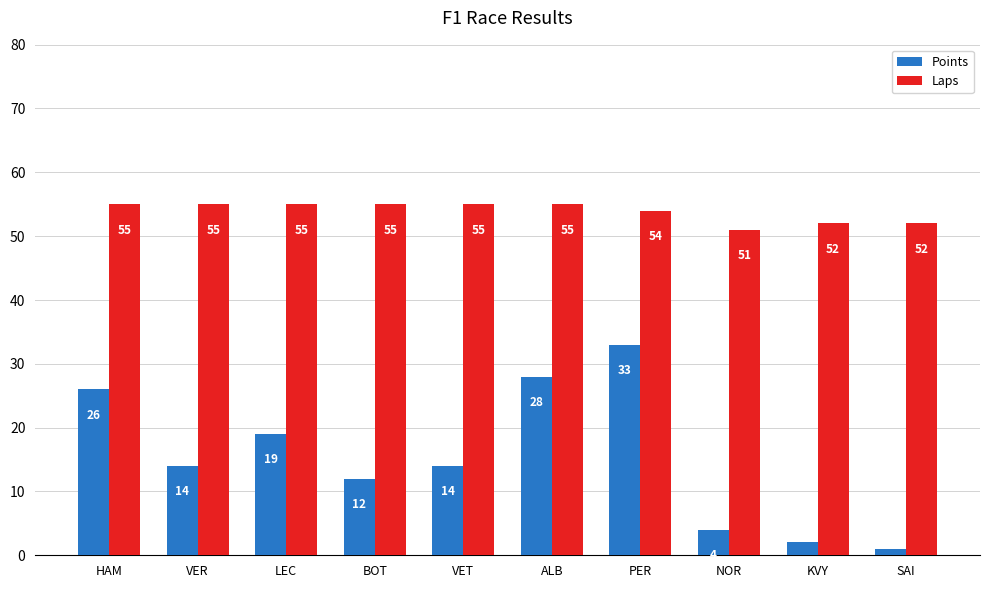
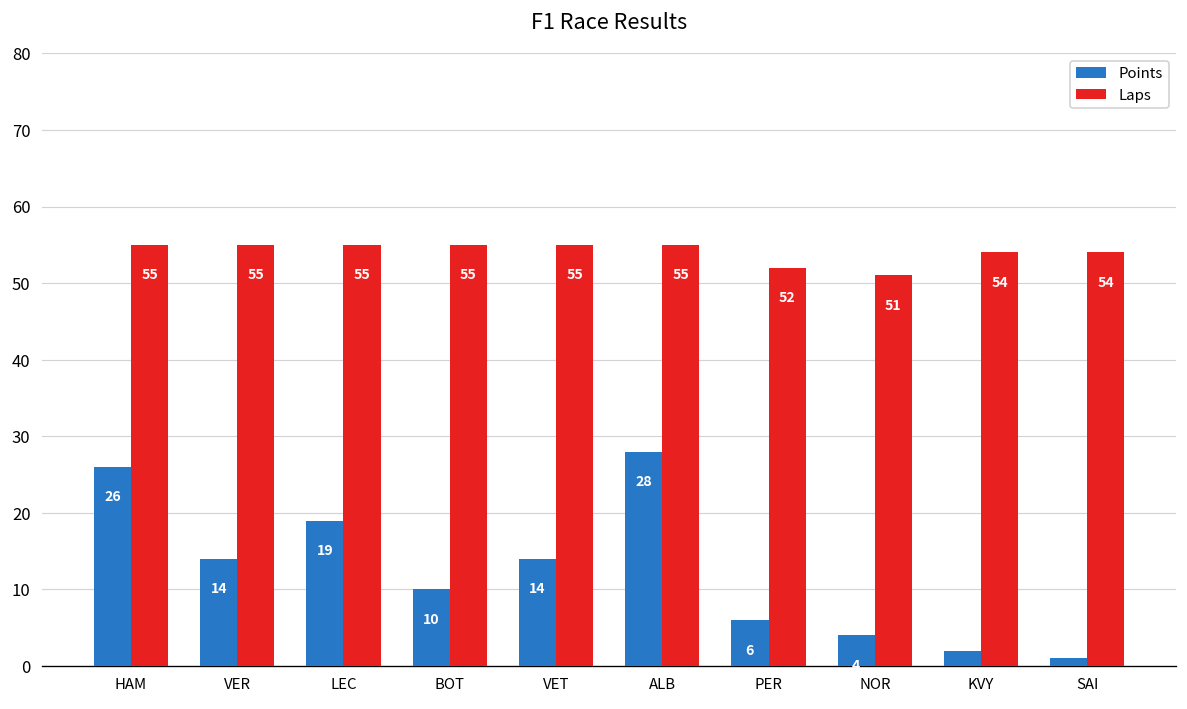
  {
    "Points": {
      "HAM": 26,
      "VER": 14,
      "LEC": 19,
-     "BOT": 12,
+     "BOT": 10,
      "VET": 14,
      "ALB": 28,
-     "PER": 33
+     "PER": 6
    },
    "Laps": {
      "HAM": 55,
      "VER": 55,
      "LEC": 55,
      "BOT": 55,
      "VET": 55,
      "ALB": 55,
-     "PER": 54,
+     "PER": 52,
      "NOR": 51,
-     "KVY": 52,
-     "SAI": 52
+     "KVY": 54,
+     "SAI": 54
    }
  }
